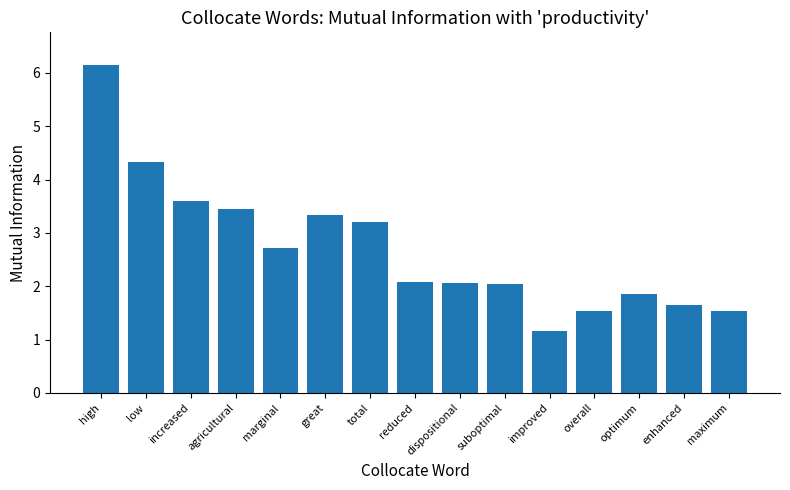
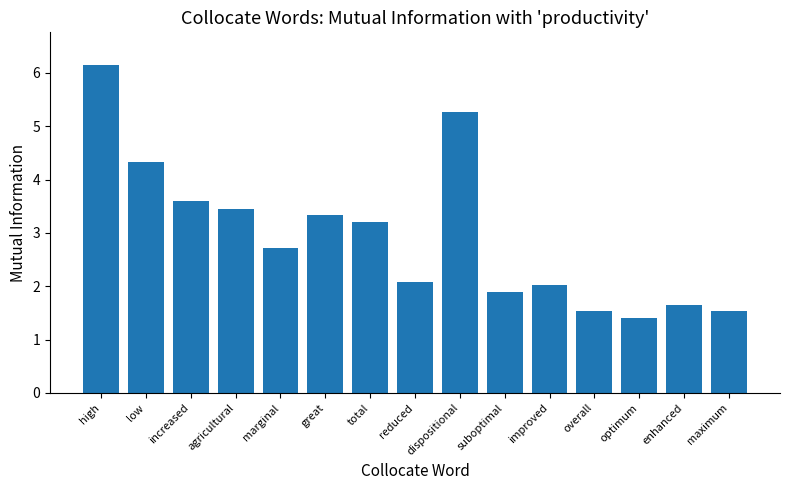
  {
    "high": 6.1,
    "low": 4.3,
    "increased": 3.6,
    "agricultural": 3.5,
    "marginal": 2.7,
    "great": 3.3,
    "total": 3.2,
    "reduced": 2.1,
-   "dispositional": 2.1,
-   "suboptimal": 2.0,
-   "improved": 1.2,
+   "dispositional": 5.3,
+   "suboptimal": 1.9,
+   "improved": 2.0,
    "overall": 1.5,
-   "optimum": 1.9,
+   "optimum": 1.4,
    "enhanced": 1.6,
    "maximum": 1.5
  }
